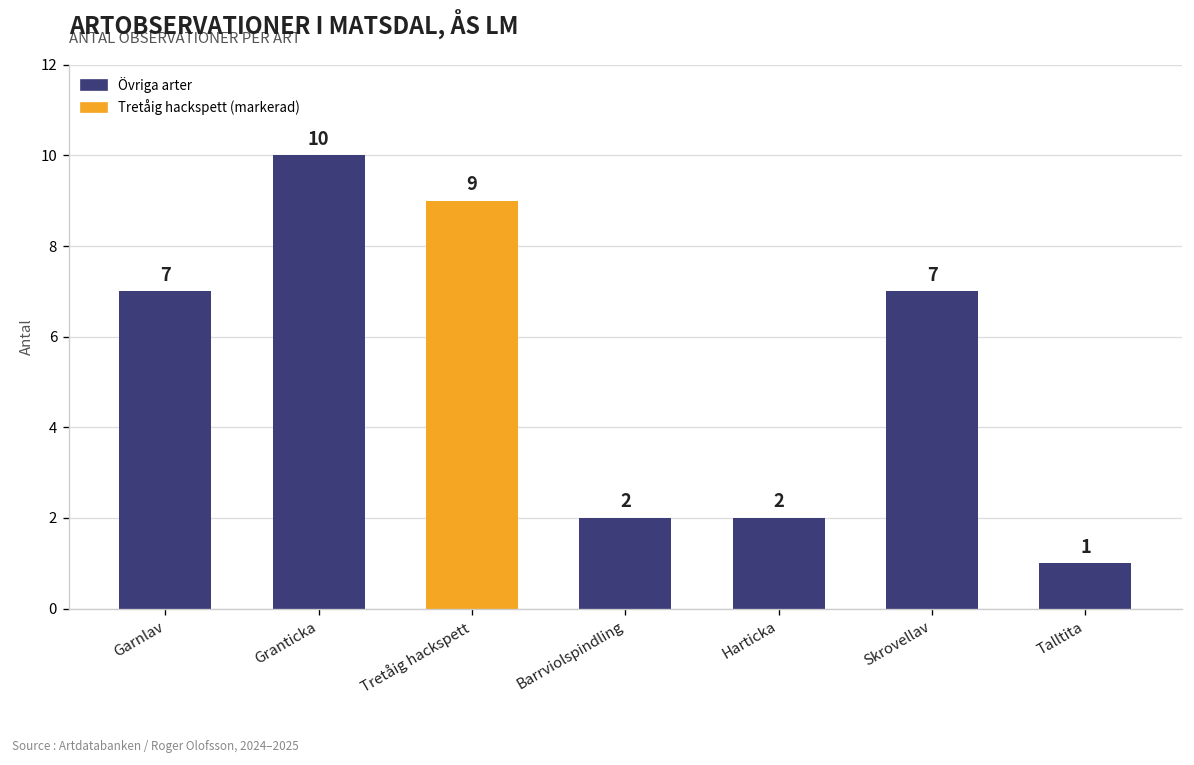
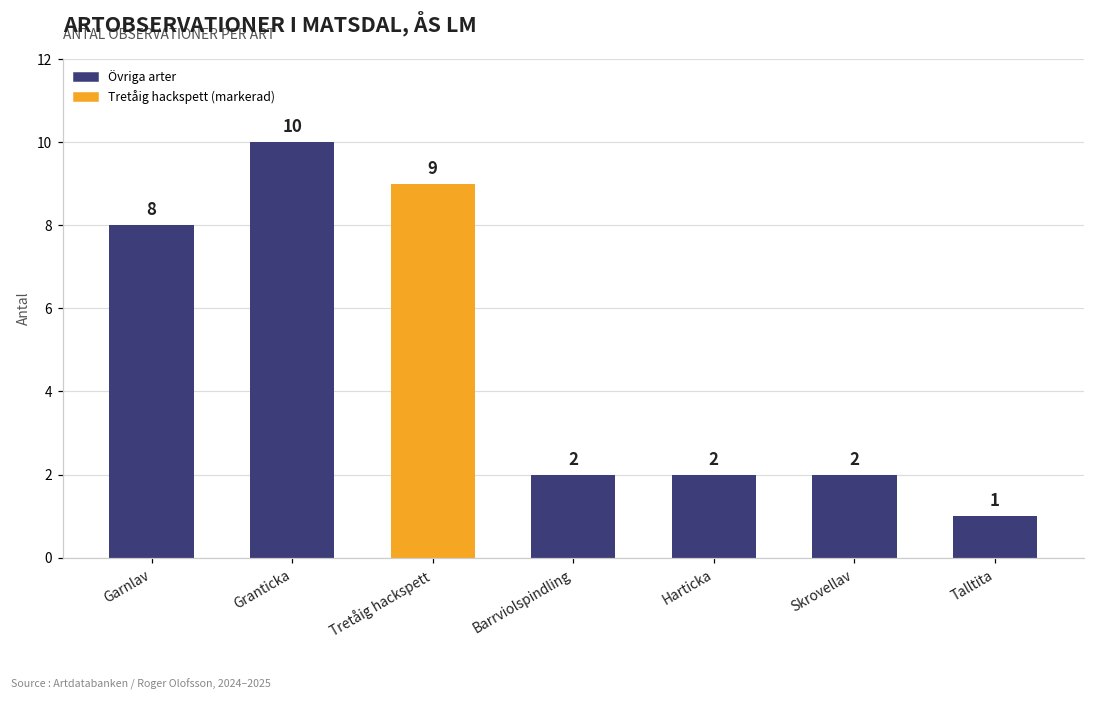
  {
-   "Garnlav": 7,
+   "Garnlav": 8,
    "Granticka": 10,
    "Tretåig hackspett": 9,
    "Barrviolspindling": 2,
    "Harticka": 2,
-   "Skrovellav": 7,
+   "Skrovellav": 2,
    "Talltita": 1
  }
